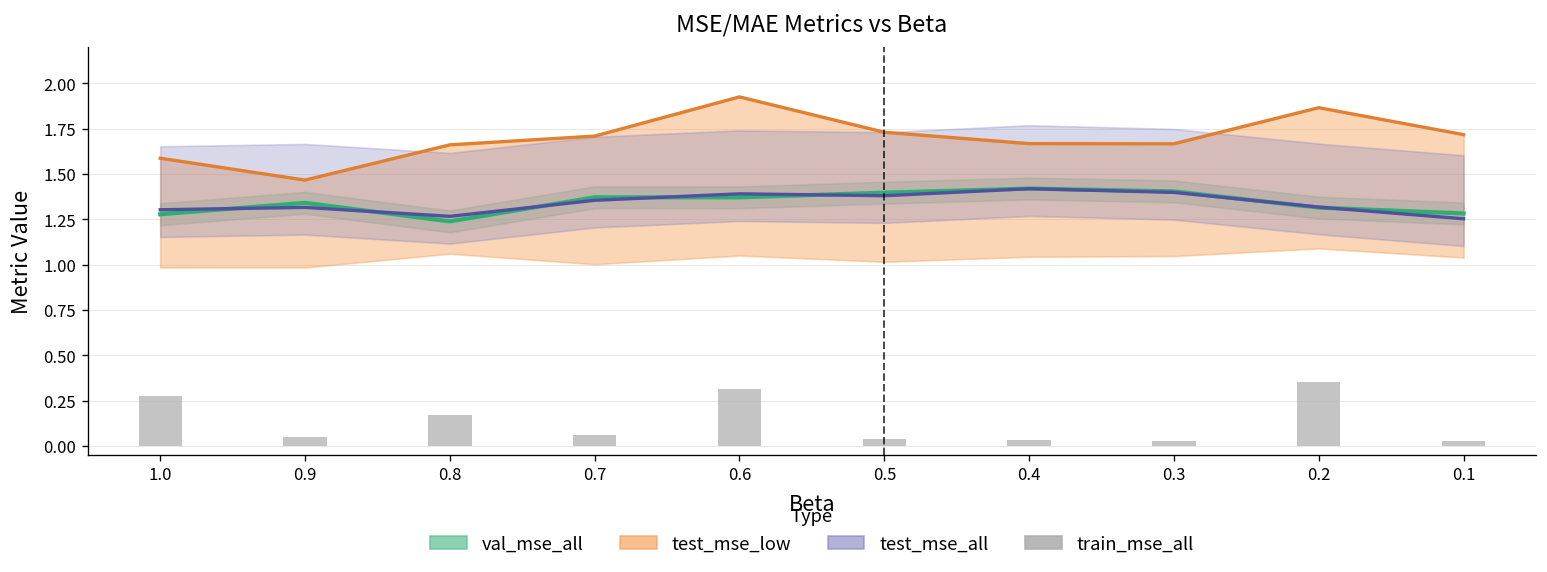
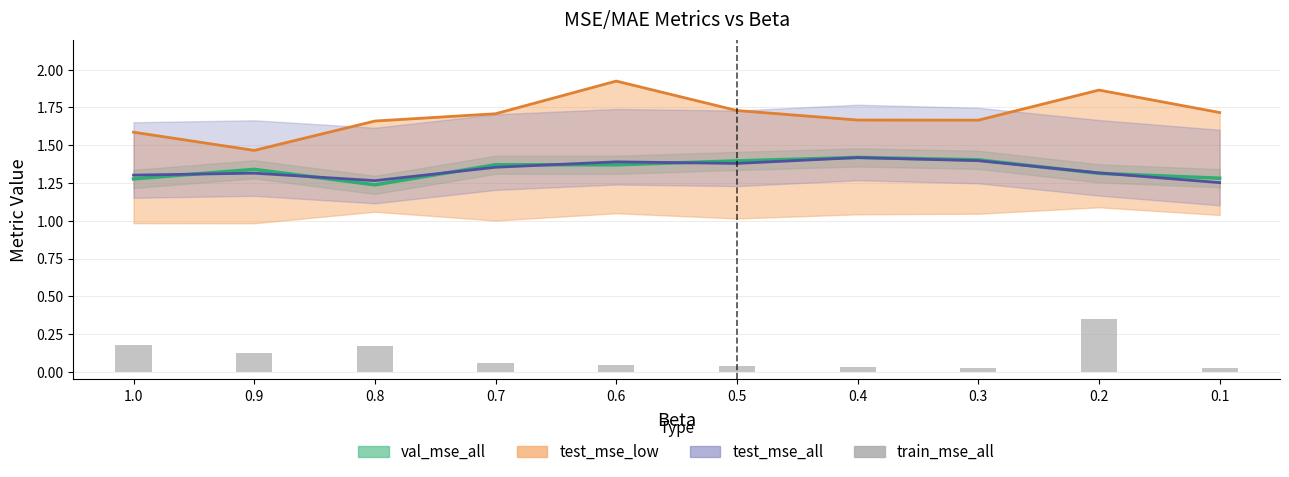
  {
    "train_mse_all": {
-     "1.0": 0.28,
-     "0.9": 0.05,
+     "1.0": 0.18,
+     "0.9": 0.12,
      "0.8": 0.17,
      "0.7": 0.06,
-     "0.6": 0.31,
+     "0.6": 0.05,
      "0.5": 0.04,
      "0.4": 0.03,
      "0.3": 0.03,
      "0.2": 0.35,
      "0.1": 0.03
    },
    "test_mse_low": {
      "1.0": 1.59,
      "0.9": 1.47,
      "0.8": 1.66,
      "0.6": 1.92,
      "0.4": 1.67,
      "0.3": 1.67,
      "0.2": 1.87,
      "0.1": 1.72
    }
  }
